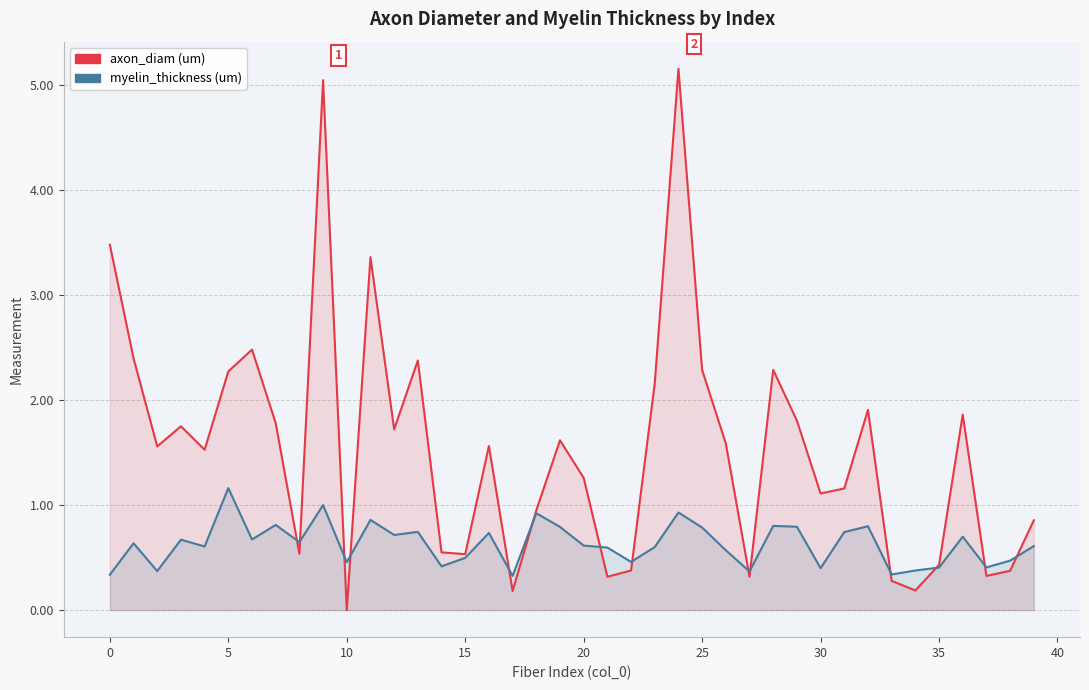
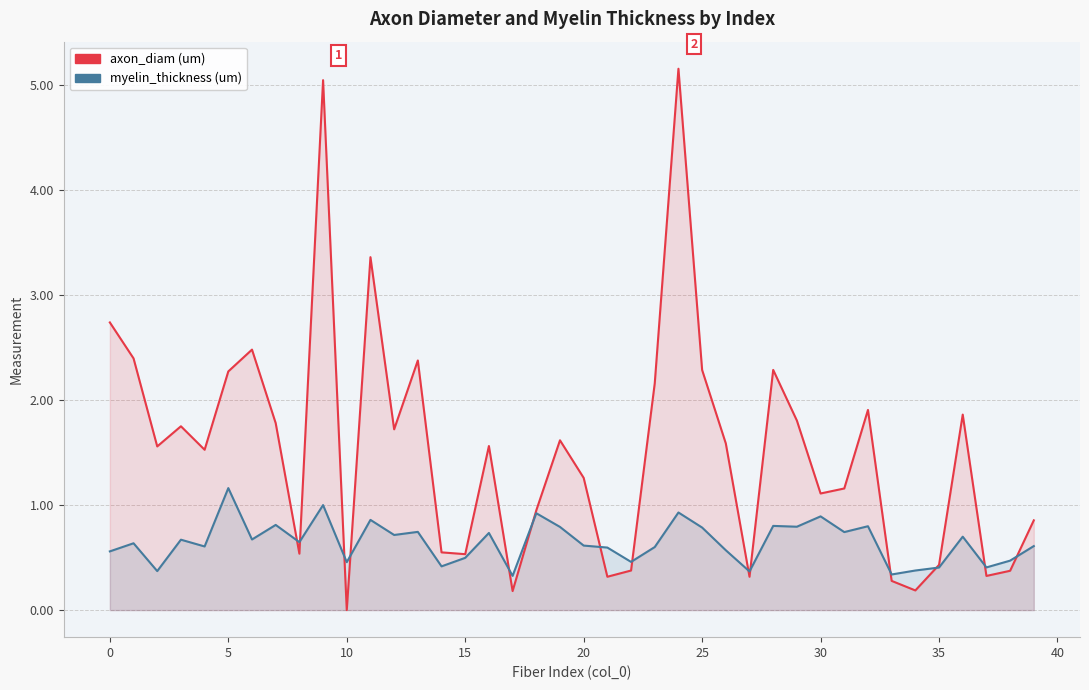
  {
    "axon_diam (um)": {
-     "0": 3.48,
+     "0": 2.74,
      "5": 2.27,
      "10": 0.00,
      "15": 0.53,
      "20": 1.26,
      "25": 2.28,
      "30": 1.11,
      "35": 0.43
    },
    "myelin_thickness (um)": {
-     "0": 0.34,
+     "0": 0.56,
      "5": 1.16,
      "10": 0.46,
      "15": 0.50,
      "20": 0.61,
      "25": 0.79,
-     "30": 0.40,
+     "30": 0.89,
      "35": 0.41
    }
  }
